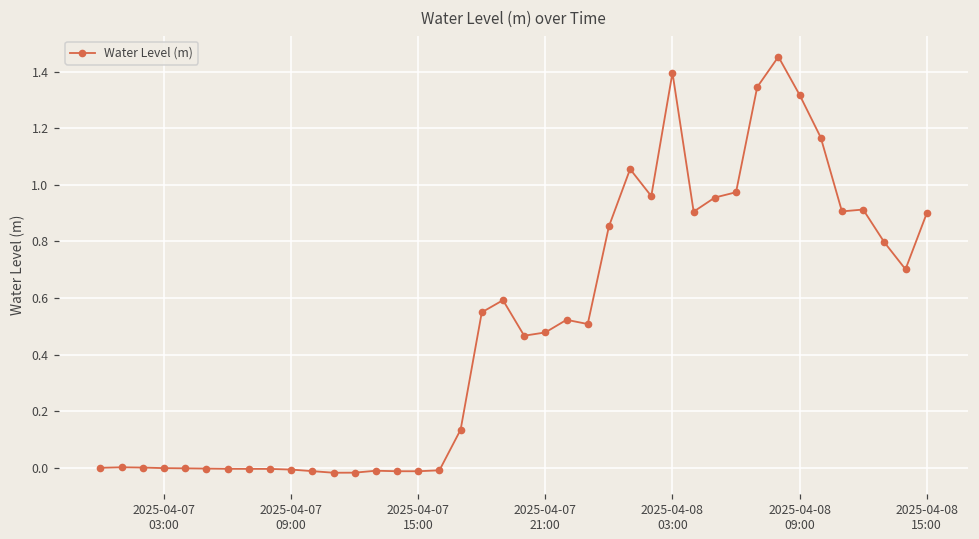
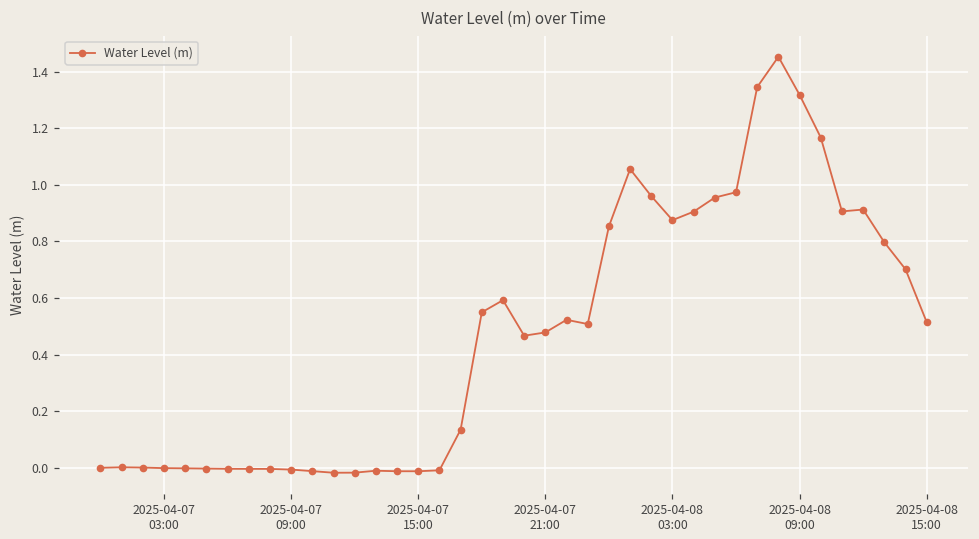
  {
    "2025-04-07 03:00": 0.00,
    "2025-04-07 09:00": -0.01,
    "2025-04-07 15:00": -0.01,
    "2025-04-07 21:00": 0.48,
-   "2025-04-08 03:00": 1.40,
+   "2025-04-08 03:00": 0.88,
    "2025-04-08 09:00": 1.32,
-   "2025-04-08 15:00": 0.90
+   "2025-04-08 15:00": 0.51
  }
